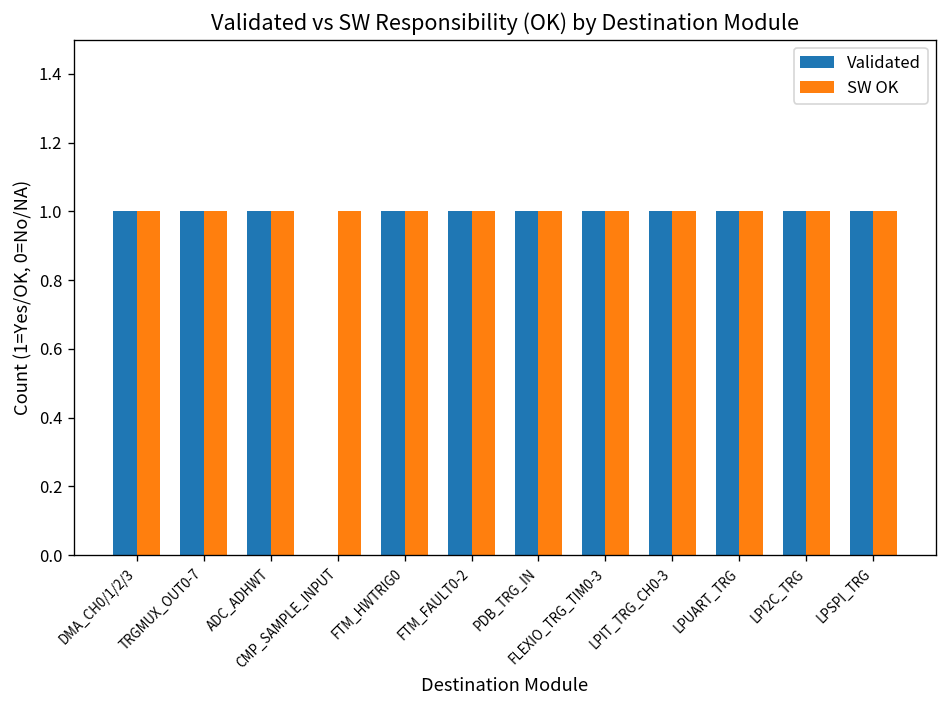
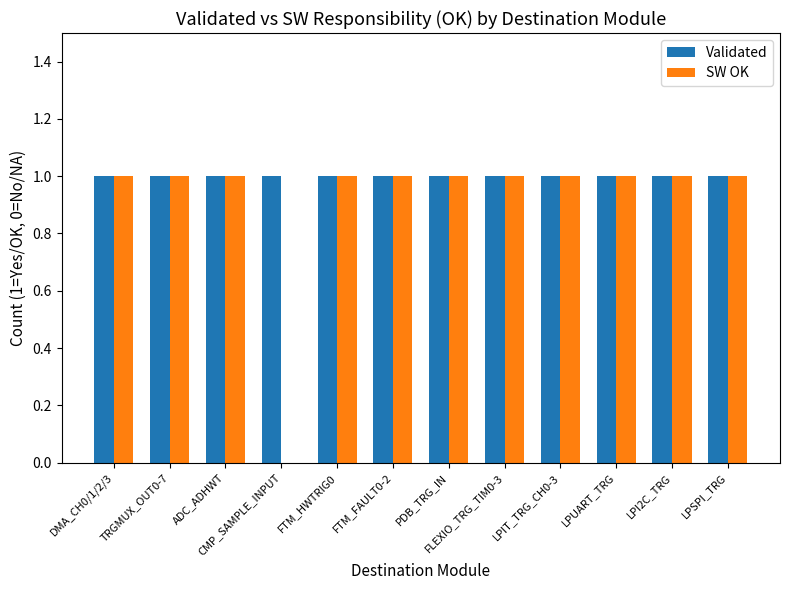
  {
    "Validated": {
      "DMA_CH0/1/2/3": 1,
      "TRGMUX_OUT0-7": 1,
      "ADC_ADHWT": 1,
-     "CMP_SAMPLE_INPUT": 0,
+     "CMP_SAMPLE_INPUT": 1,
      "FTM_HWTRIG0": 1,
      "FTM_FAULT0-2": 1,
      "PDB_TRG_IN": 1,
      "FLEXIO_TRG_TIM0-3": 1,
      "LPIT_TRG_CH0-3": 1,
      "LPUART_TRG": 1,
      "LPI2C_TRG": 1,
      "LPSPI_TRG": 1
    },
    "SW OK": {
      "DMA_CH0/1/2/3": 1,
      "TRGMUX_OUT0-7": 1,
      "ADC_ADHWT": 1,
-     "CMP_SAMPLE_INPUT": 1,
+     "CMP_SAMPLE_INPUT": 0,
      "FTM_HWTRIG0": 1,
      "FTM_FAULT0-2": 1,
      "PDB_TRG_IN": 1,
      "FLEXIO_TRG_TIM0-3": 1,
      "LPIT_TRG_CH0-3": 1,
      "LPUART_TRG": 1,
      "LPI2C_TRG": 1,
      "LPSPI_TRG": 1
    }
  }
